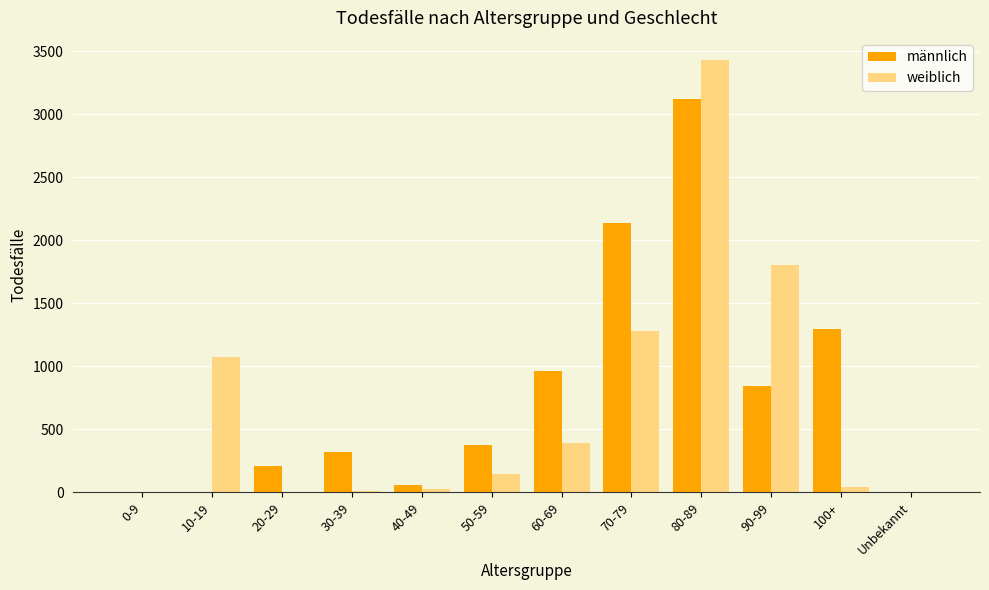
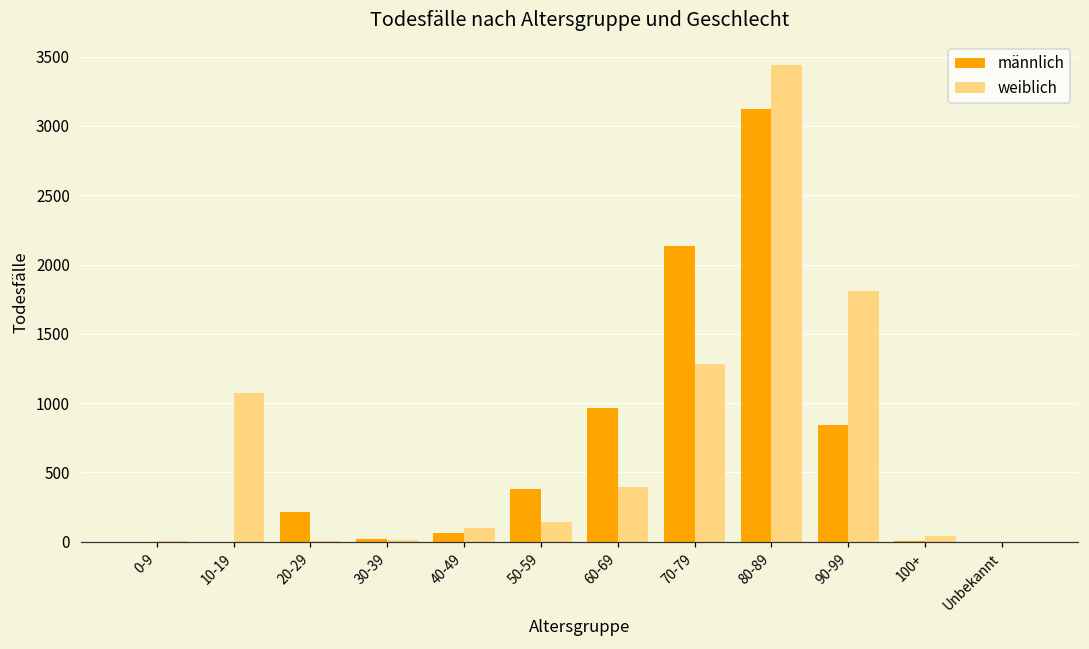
  {
    "männlich": {
      "0-9": 0,
      "20-29": 210,
-     "30-39": 320,
+     "30-39": 20,
      "40-49": 60,
      "50-59": 380,
      "60-69": 960,
      "70-79": 2140,
      "80-89": 3120,
      "90-99": 850,
-     "100+": 1300,
+     "100+": 10,
      "Unbekannt": 0
    },
    "weiblich": {
      "10-19": 1070,
-     "40-49": 30,
+     "40-49": 100,
      "50-59": 140,
      "60-69": 400,
      "70-79": 1280,
      "80-89": 3440,
      "90-99": 1810,
      "100+": 40
    }
  }
